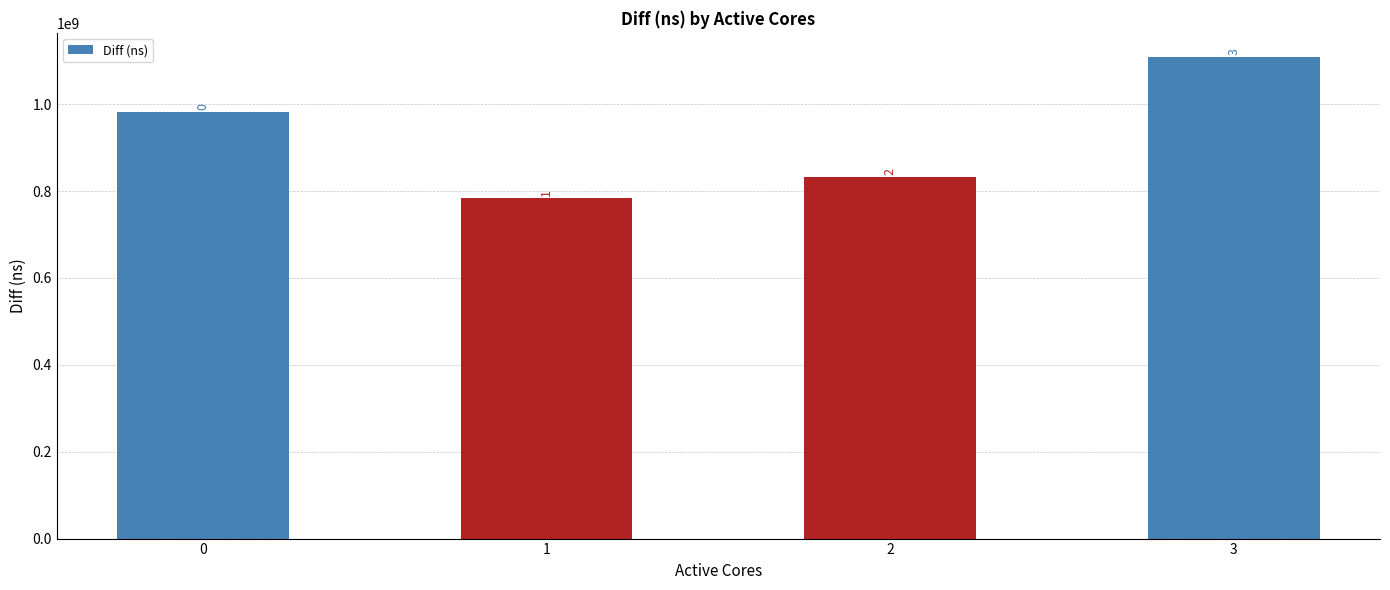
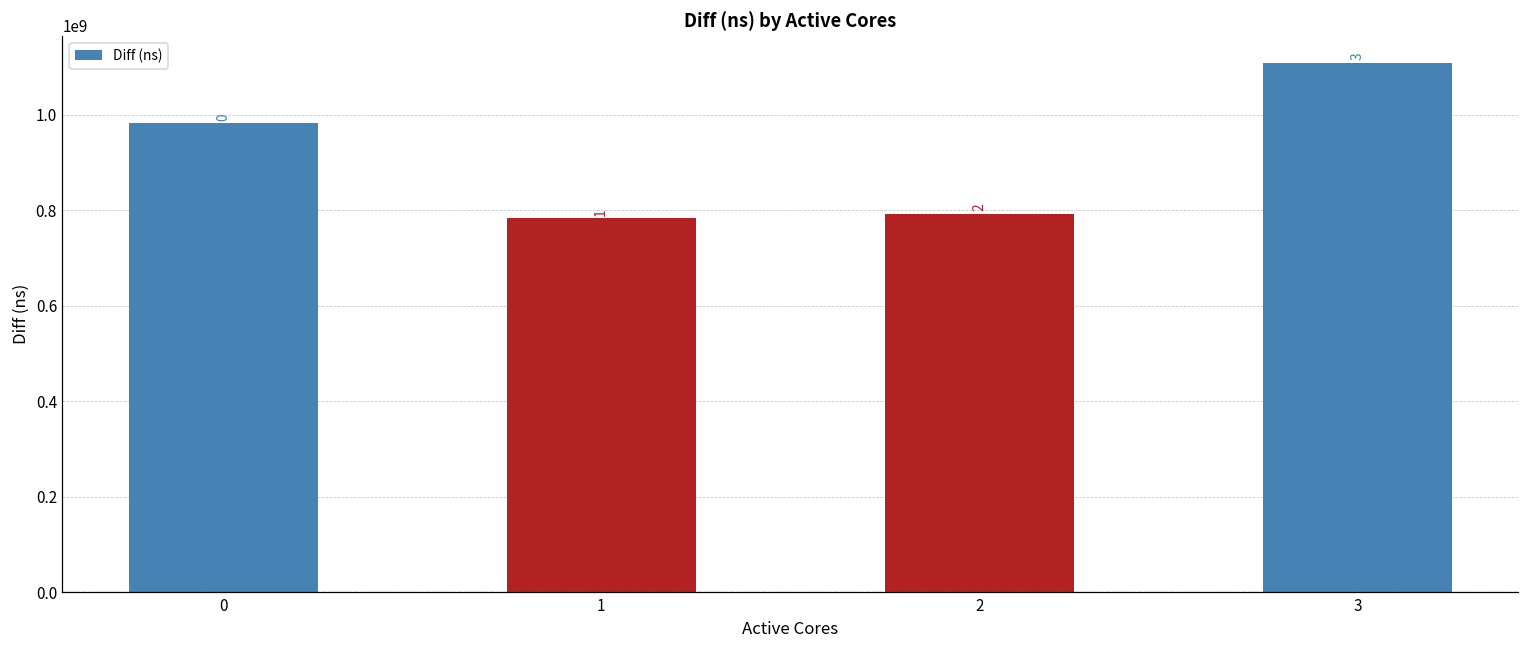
  {
-   "2": 830000000
+   "2": 790000000
  }
